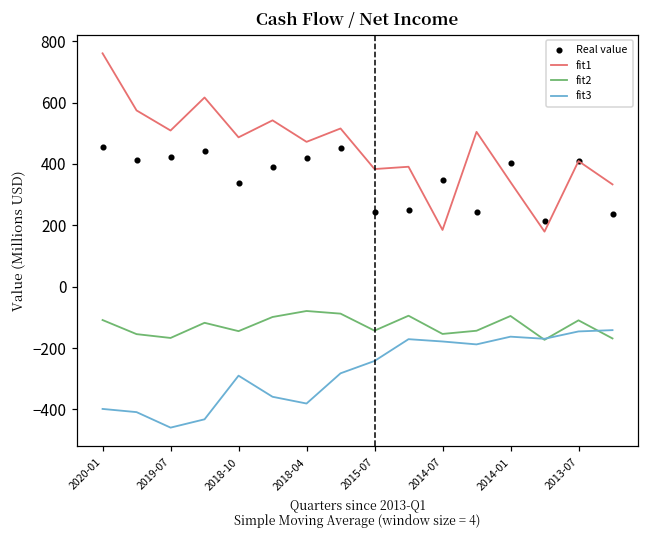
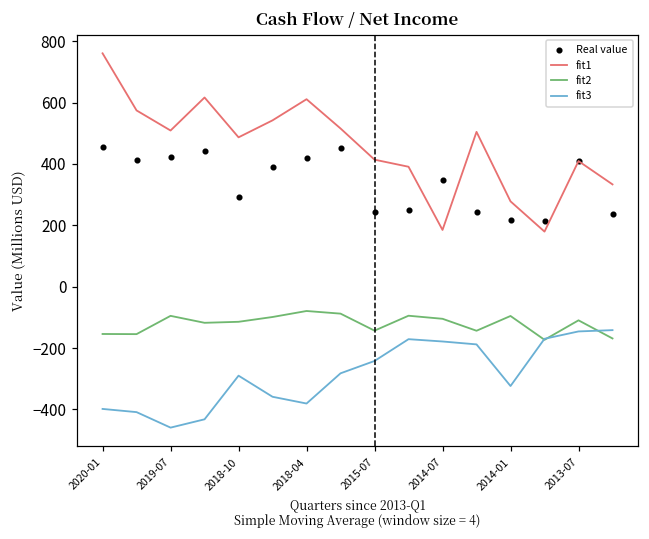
  {
    "Real value": {
      "2020-01": 460,
      "2019-07": 420,
-     "2018-10": 340,
+     "2018-10": 290,
      "2018-04": 420,
      "2015-07": 240,
      "2014-07": 350,
-     "2014-01": 400
+     "2014-01": 220
    },
    "fit1": {
      "2020-01": 760,
      "2019-07": 510,
      "2018-10": 490,
-     "2018-04": 470,
-     "2015-07": 380,
+     "2018-04": 610,
+     "2015-07": 410,
      "2014-07": 180,
-     "2014-01": 340
+     "2014-01": 280
    },
    "fit2": {
-     "2020-01": -110,
-     "2019-07": -170,
-     "2018-10": -140,
+     "2020-01": -150,
+     "2019-07": -100,
+     "2018-10": -110,
      "2018-04": -80,
      "2015-07": -140,
-     "2014-07": -150,
+     "2014-07": -100,
      "2014-01": -100,
      "2013-07": -110
    },
    "fit3": {
      "2020-01": -400,
      "2019-07": -460,
      "2018-10": -290,
      "2018-04": -380,
      "2015-07": -240,
      "2014-07": -180,
-     "2014-01": -160,
+     "2014-01": -320,
      "2013-07": -150
    }
  }
